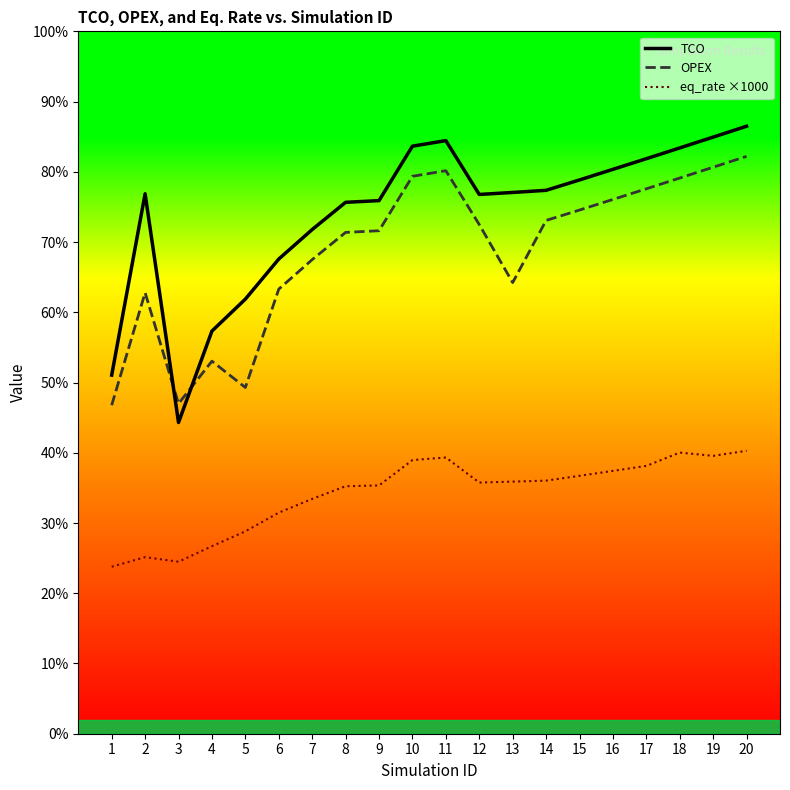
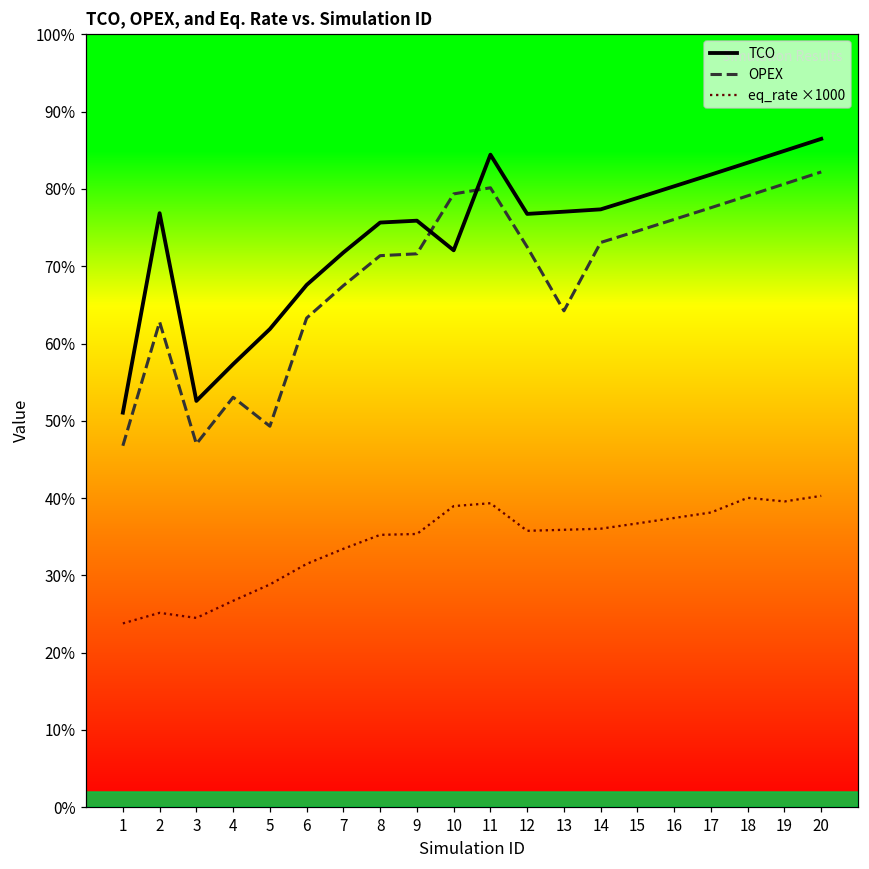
  {
    "TCO": {
      "1": "51%",
      "2": "77%",
-     "3": "44%",
+     "3": "53%",
      "4": "57%",
      "5": "62%",
      "6": "68%",
      "7": "72%",
      "8": "76%",
      "9": "76%",
-     "10": "84%",
+     "10": "72%",
      "11": "84%",
      "12": "77%",
      "13": "77%",
      "14": "77%",
      "15": "79%",
      "16": "80%",
      "17": "82%",
      "18": "83%",
      "19": "85%",
      "20": "86%"
    },
    "OPEX": {
      "1": "47%",
      "2": "63%",
      "3": "47%",
      "4": "53%",
      "5": "49%",
      "6": "63%",
      "7": "67%",
      "8": "71%",
      "9": "72%",
      "10": "79%",
      "11": "80%",
      "12": "72%",
      "13": "64%",
      "14": "73%",
      "15": "75%",
      "16": "76%",
      "17": "78%",
      "18": "79%",
      "19": "81%",
      "20": "82%"
    },
    "eq_rate ×1000": {
      "1": "24%",
      "2": "25%",
      "3": "24%",
      "4": "27%",
      "5": "29%",
      "6": "31%",
      "7": "33%",
      "8": "35%",
      "9": "35%",
      "10": "39%",
      "11": "39%",
      "12": "36%",
      "13": "36%",
      "14": "36%",
      "15": "37%",
      "16": "37%",
      "17": "38%",
      "18": "40%",
      "19": "40%",
      "20": "40%"
    }
  }
